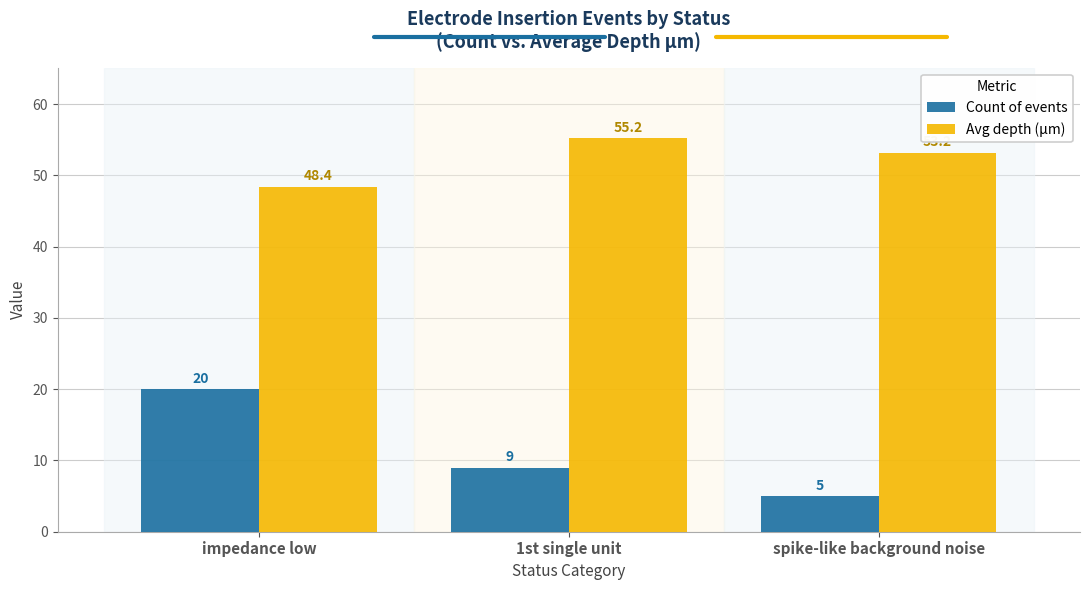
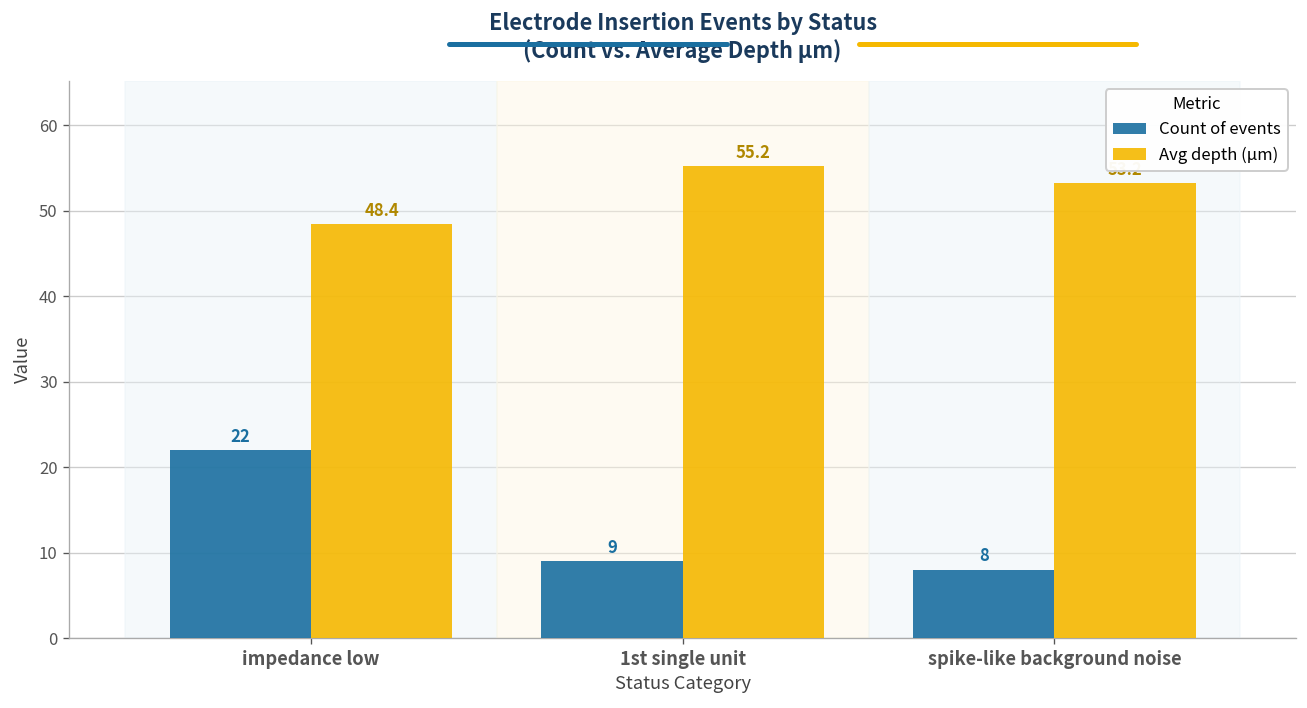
  {
    "Count of events": {
-     "impedance low": 20,
+     "impedance low": 22,
      "1st single unit": 9,
-     "spike-like background noise": 5
+     "spike-like background noise": 8
    },
    "Avg depth (μm)": {
      "impedance low": 48.4,
      "1st single unit": 55.2
    }
  }
